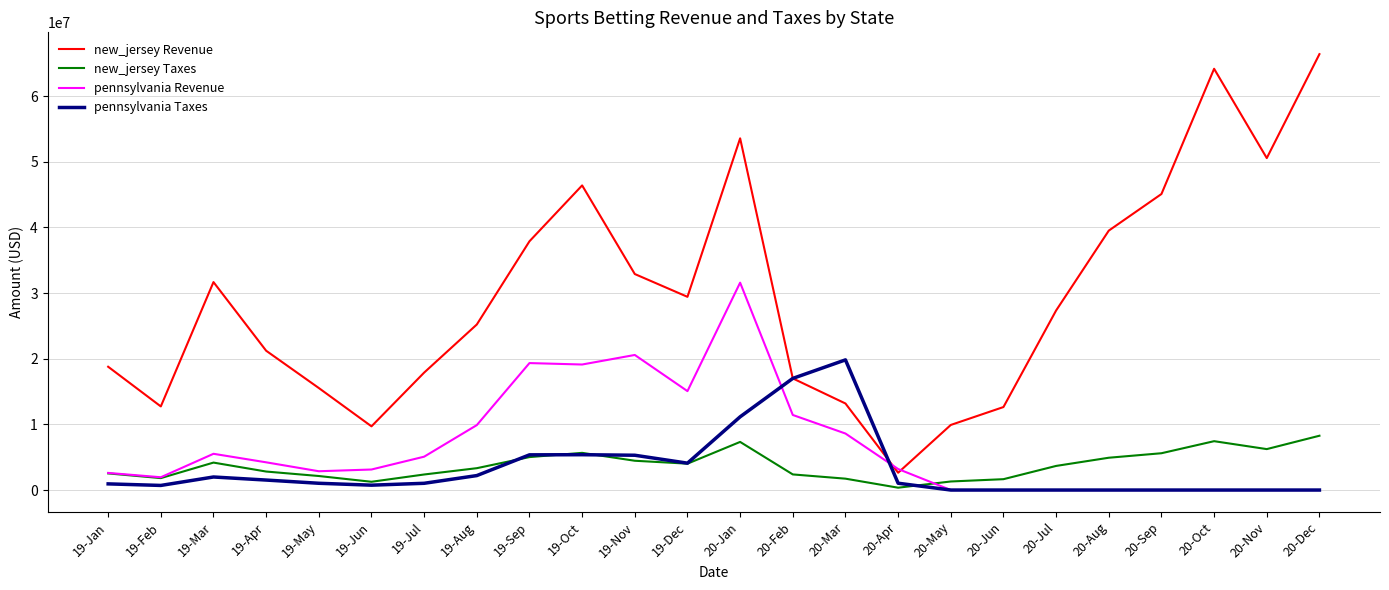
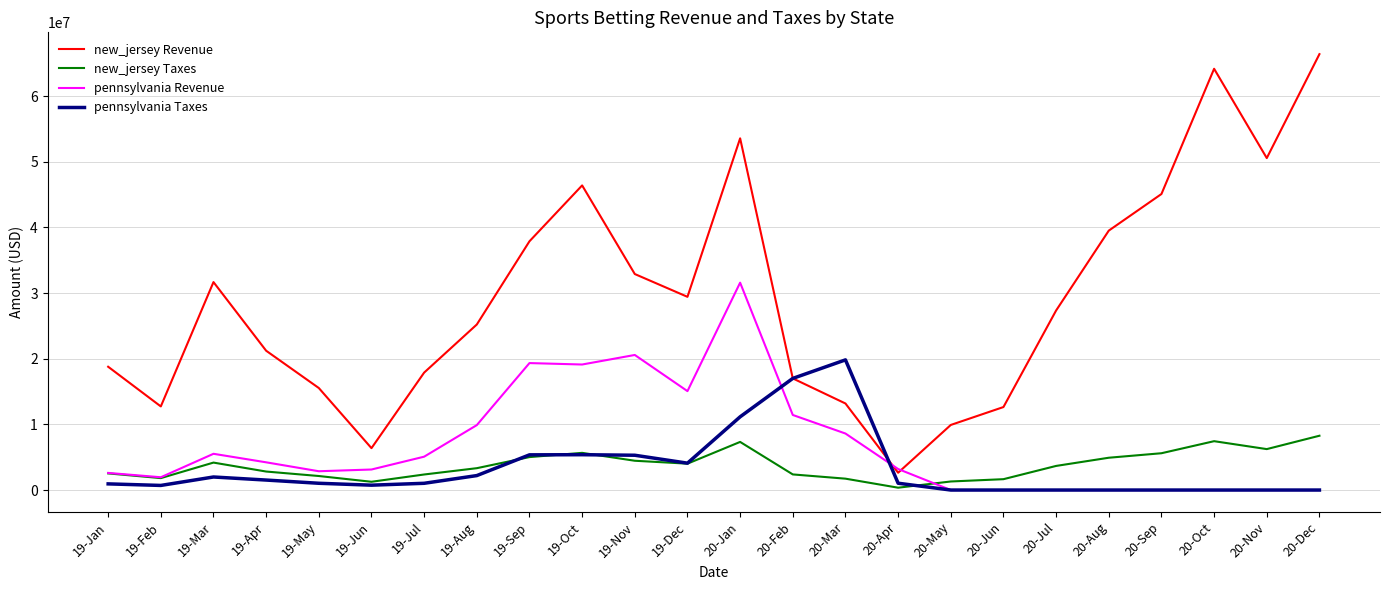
  {
    "new_jersey Revenue": {
      "19-Jan": 19000000,
      "19-Feb": 13000000,
      "19-Mar": 32000000,
      "19-Apr": 21000000,
      "19-May": 16000000,
-     "19-Jun": 10000000,
+     "19-Jun": 6000000,
      "19-Jul": 18000000,
      "19-Aug": 25000000,
      "19-Sep": 38000000,
      "19-Oct": 46000000,
      "19-Nov": 33000000,
      "19-Dec": 29000000,
      "20-Jan": 54000000,
      "20-Mar": 13000000,
      "20-Apr": 3000000,
      "20-May": 10000000,
      "20-Jun": 13000000,
      "20-Jul": 27000000,
      "20-Aug": 40000000,
      "20-Sep": 45000000,
      "20-Oct": 64000000,
      "20-Nov": 51000000,
      "20-Dec": 66000000
    },
    "new_jersey Taxes": {
      "19-Mar": 4000000,
      "19-Apr": 3000000,
      "19-May": 2000000,
      "19-Jun": 1000000,
      "19-Jul": 2000000,
      "19-Aug": 3000000,
      "19-Nov": 4000000,
      "20-Jan": 7000000,
      "20-Feb": 2000000,
      "20-Mar": 2000000,
      "20-Apr": 0,
      "20-May": 1000000,
      "20-Jun": 2000000,
      "20-Jul": 4000000,
      "20-Aug": 5000000,
      "20-Sep": 6000000,
      "20-Oct": 7000000,
      "20-Nov": 6000000,
      "20-Dec": 8000000
    },
    "pennsylvania Revenue": {
      "19-Mar": 6000000,
      "19-Apr": 4000000,
      "19-May": 3000000,
      "19-Jun": 3000000,
      "19-Jul": 5000000,
      "19-Aug": 10000000,
      "19-Sep": 19000000,
      "19-Oct": 19000000,
      "19-Nov": 21000000,
      "19-Dec": 15000000,
      "20-Jan": 32000000,
      "20-Feb": 11000000,
      "20-Mar": 9000000,
      "20-Apr": 3000000
    },
    "pennsylvania Taxes": {
      "19-Jan": 1000000,
      "19-Feb": 1000000,
      "19-Mar": 2000000,
      "19-Apr": 2000000,
      "19-May": 1000000,
      "19-Jun": 1000000,
      "19-Jul": 1000000,
      "19-Aug": 2000000,
      "19-Nov": 5000000,
      "20-Jan": 11000000,
      "20-Mar": 20000000,
      "20-Apr": 1000000
    }
  }
